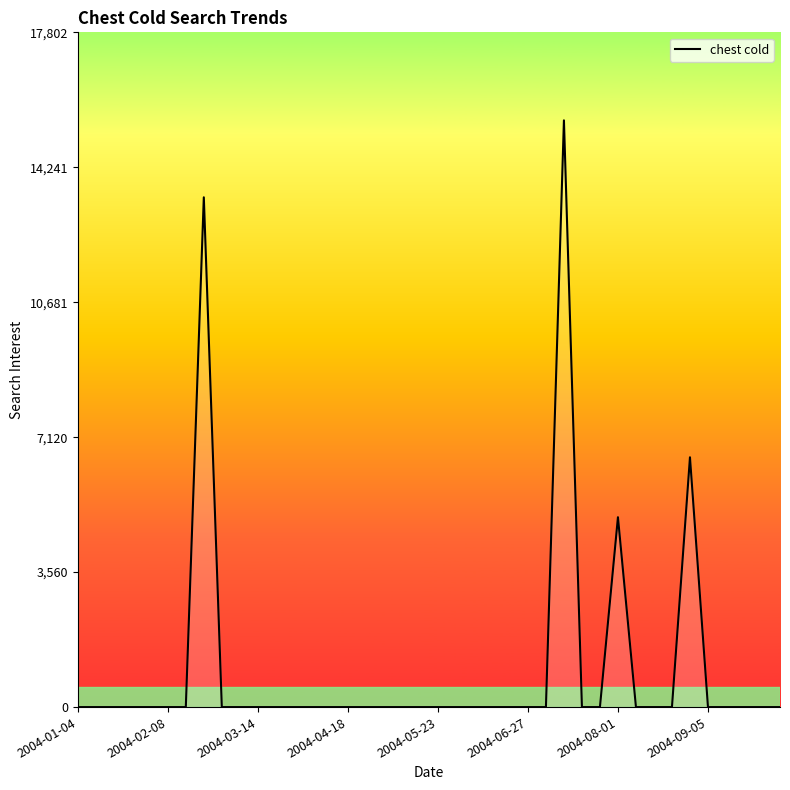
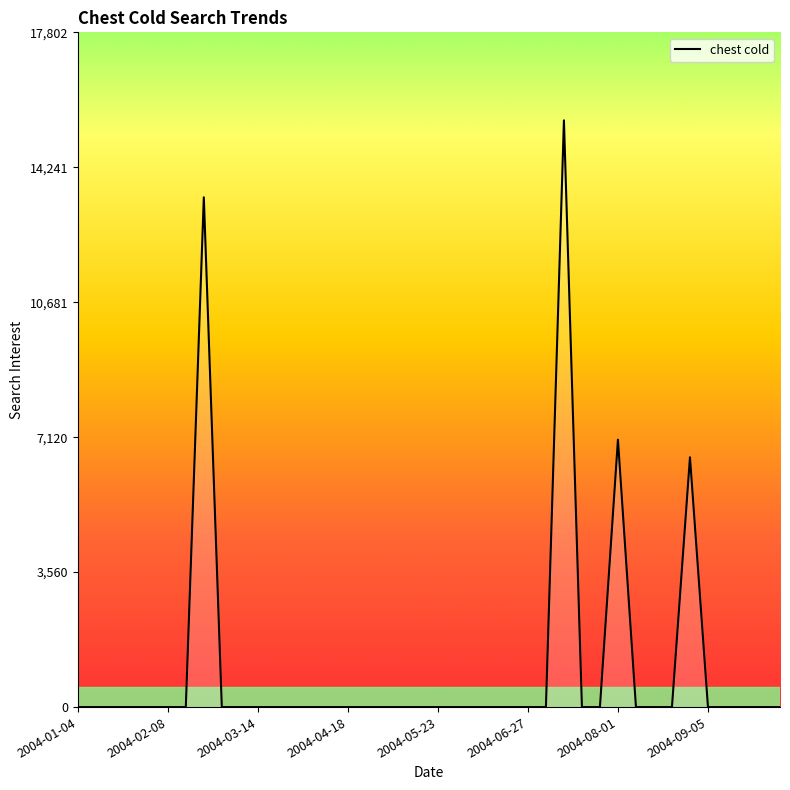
  {
-   "2004-08-01": "5,000"
+   "2004-08-01": "7,100"
  }
